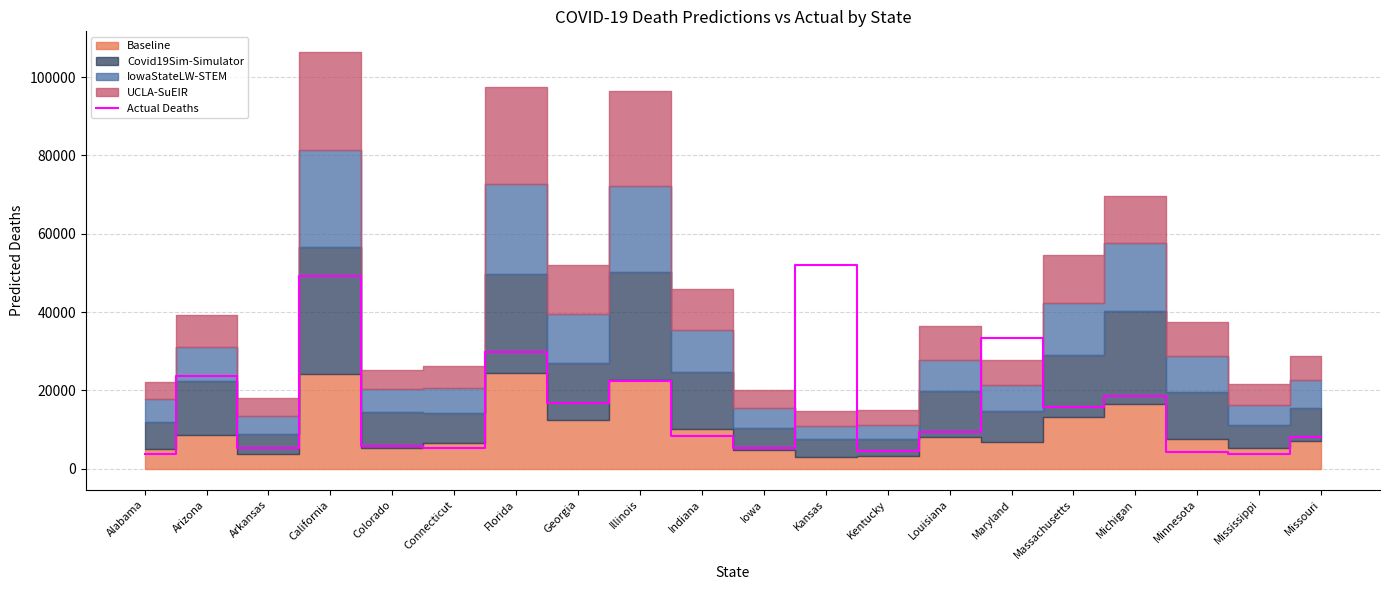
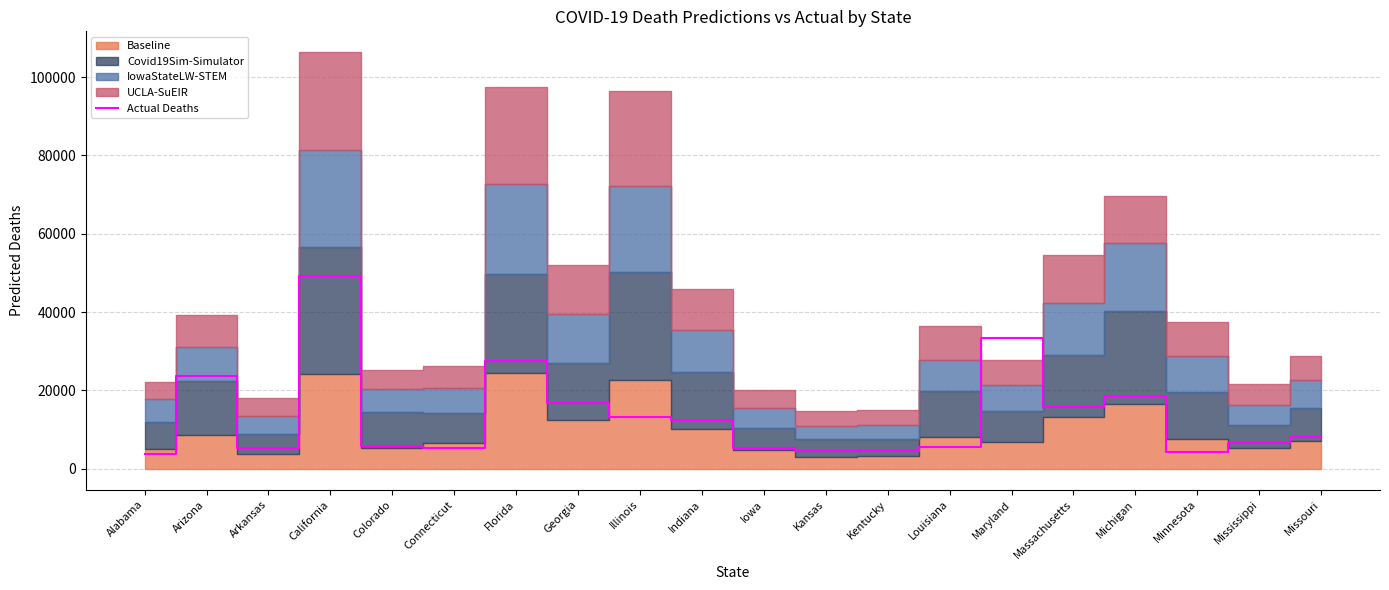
  {
    "Actual Deaths": {
      "Alabama": 4000,
      "Arizona": 24000,
      "Arkansas": 5000,
      "California": 49000,
      "Colorado": 6000,
      "Connecticut": 5000,
-     "Florida": 30000,
+     "Florida": 27000,
      "Georgia": 17000,
-     "Illinois": 22000,
-     "Indiana": 8000,
+     "Illinois": 13000,
+     "Indiana": 12000,
      "Iowa": 5000,
-     "Kansas": 52000,
+     "Kansas": 5000,
      "Kentucky": 4000,
-     "Louisiana": 9000,
+     "Louisiana": 6000,
      "Maryland": 33000,
      "Massachusetts": 16000,
      "Michigan": 19000,
      "Minnesota": 4000,
-     "Mississippi": 4000,
+     "Mississippi": 7000,
      "Missouri": 8000
    }
  }
